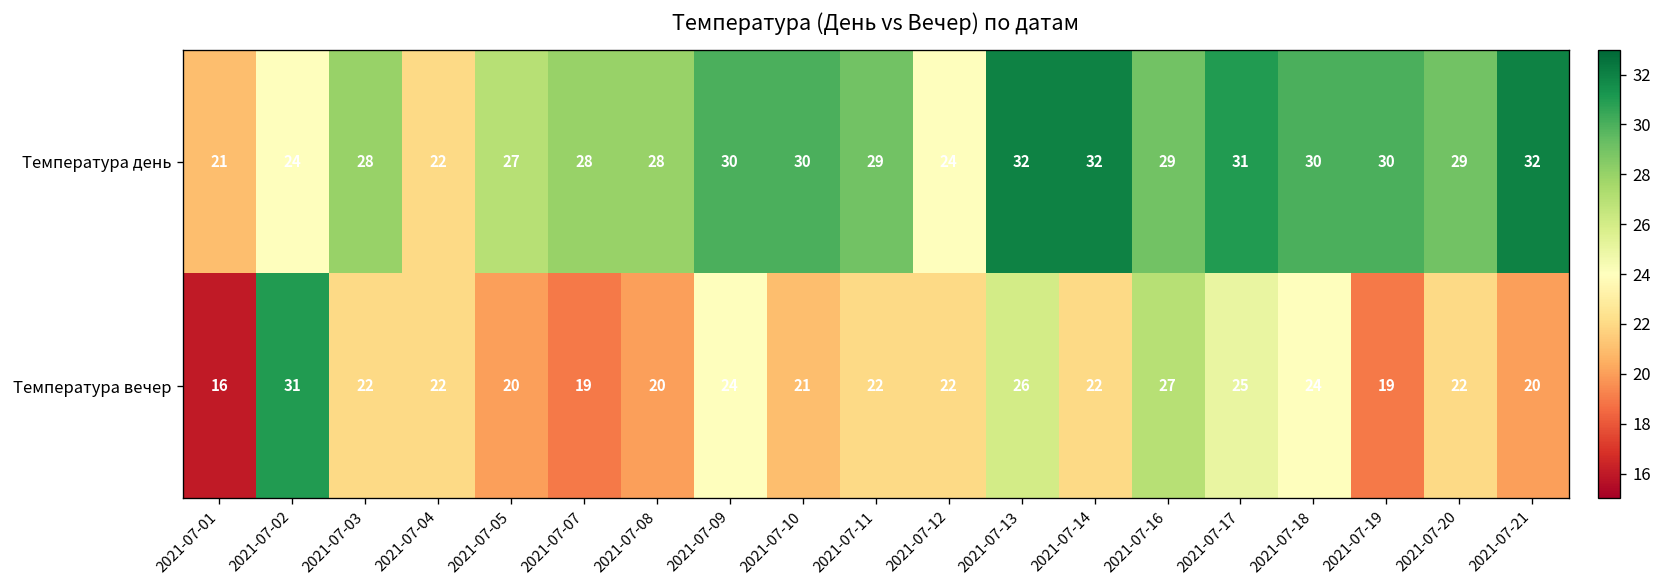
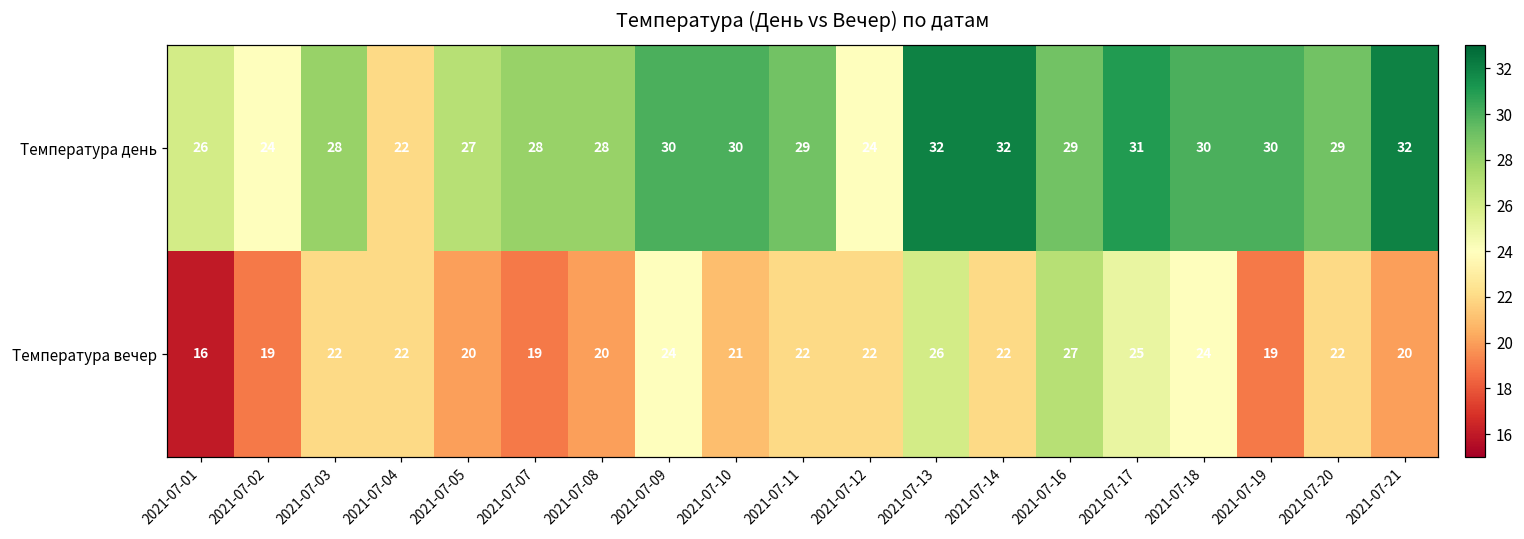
  {
    "Температура день": {
-     "2021-07-01": 21,
+     "2021-07-01": 26,
      "2021-07-02": 24,
      "2021-07-03": 28,
      "2021-07-04": 22,
      "2021-07-05": 27,
      "2021-07-07": 28,
      "2021-07-08": 28,
      "2021-07-09": 30,
      "2021-07-10": 30,
      "2021-07-11": 29,
      "2021-07-12": 24,
      "2021-07-13": 32,
      "2021-07-14": 32,
      "2021-07-16": 29,
      "2021-07-17": 31,
      "2021-07-18": 30,
      "2021-07-19": 30,
      "2021-07-20": 29,
      "2021-07-21": 32
    },
    "Температура вечер": {
      "2021-07-01": 16,
-     "2021-07-02": 31,
+     "2021-07-02": 19,
      "2021-07-03": 22,
      "2021-07-04": 22,
      "2021-07-05": 20,
      "2021-07-07": 19,
      "2021-07-08": 20,
      "2021-07-09": 24,
      "2021-07-10": 21,
      "2021-07-11": 22,
      "2021-07-12": 22,
      "2021-07-13": 26,
      "2021-07-14": 22,
      "2021-07-16": 27,
      "2021-07-17": 25,
      "2021-07-18": 24,
      "2021-07-19": 19,
      "2021-07-20": 22,
      "2021-07-21": 20
    }
  }
